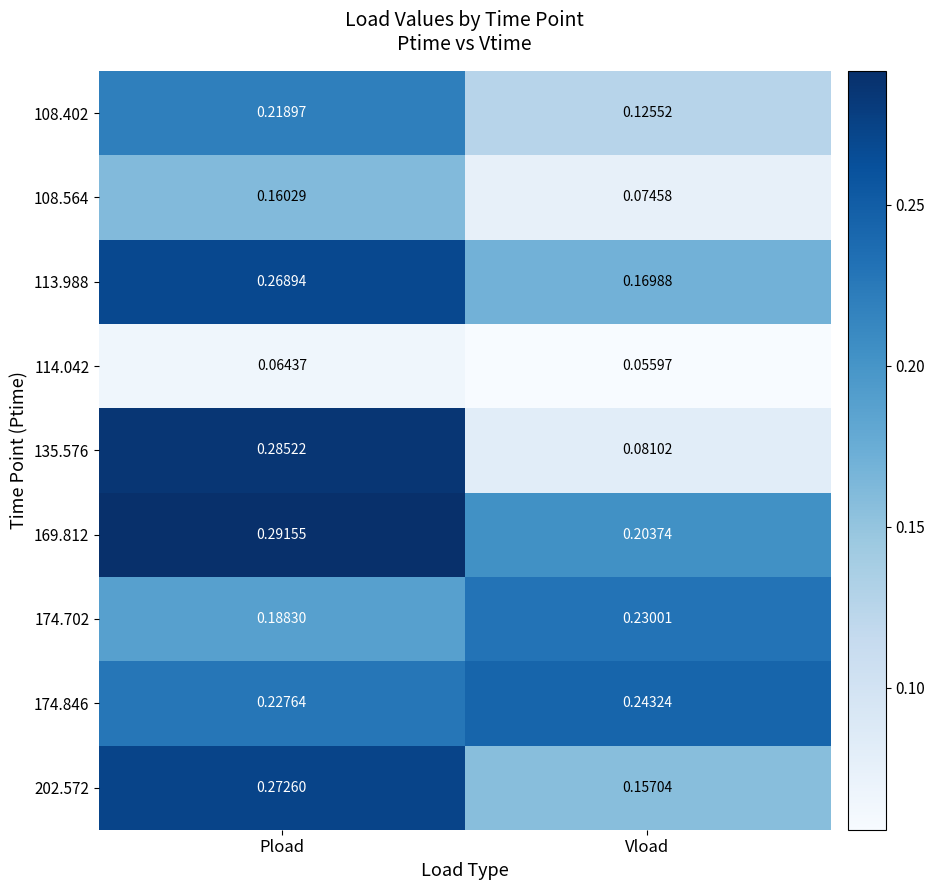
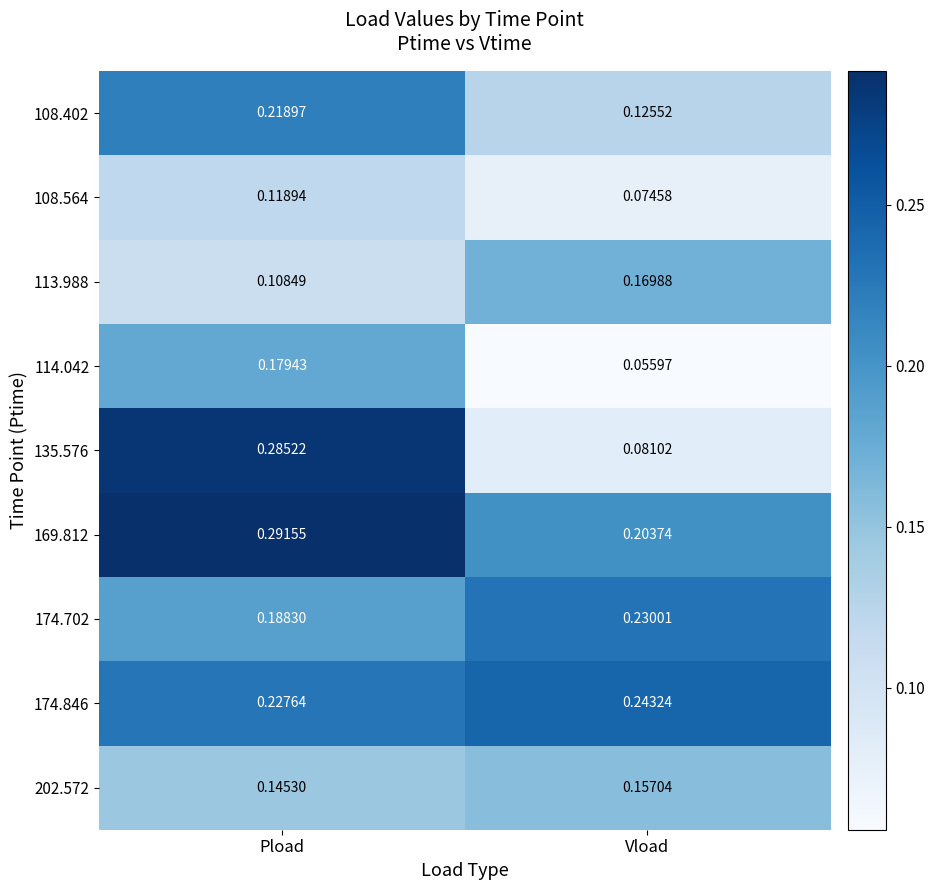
  {
    "108.402": {
      "Pload": 0.21897,
      "Vload": 0.12552
    },
    "108.564": {
-     "Pload": 0.16029,
+     "Pload": 0.11894,
      "Vload": 0.07458
    },
    "113.988": {
-     "Pload": 0.26894,
+     "Pload": 0.10849,
      "Vload": 0.16988
    },
    "114.042": {
-     "Pload": 0.06437,
+     "Pload": 0.17943,
      "Vload": 0.05597
    },
    "135.576": {
      "Pload": 0.28522,
      "Vload": 0.08102
    },
    "169.812": {
      "Pload": 0.29155,
      "Vload": 0.20374
    },
    "174.702": {
      "Pload": 0.18830,
      "Vload": 0.23001
    },
    "174.846": {
      "Pload": 0.22764,
      "Vload": 0.24324
    },
    "202.572": {
-     "Pload": 0.27260,
+     "Pload": 0.14530,
      "Vload": 0.15704
    }
  }
